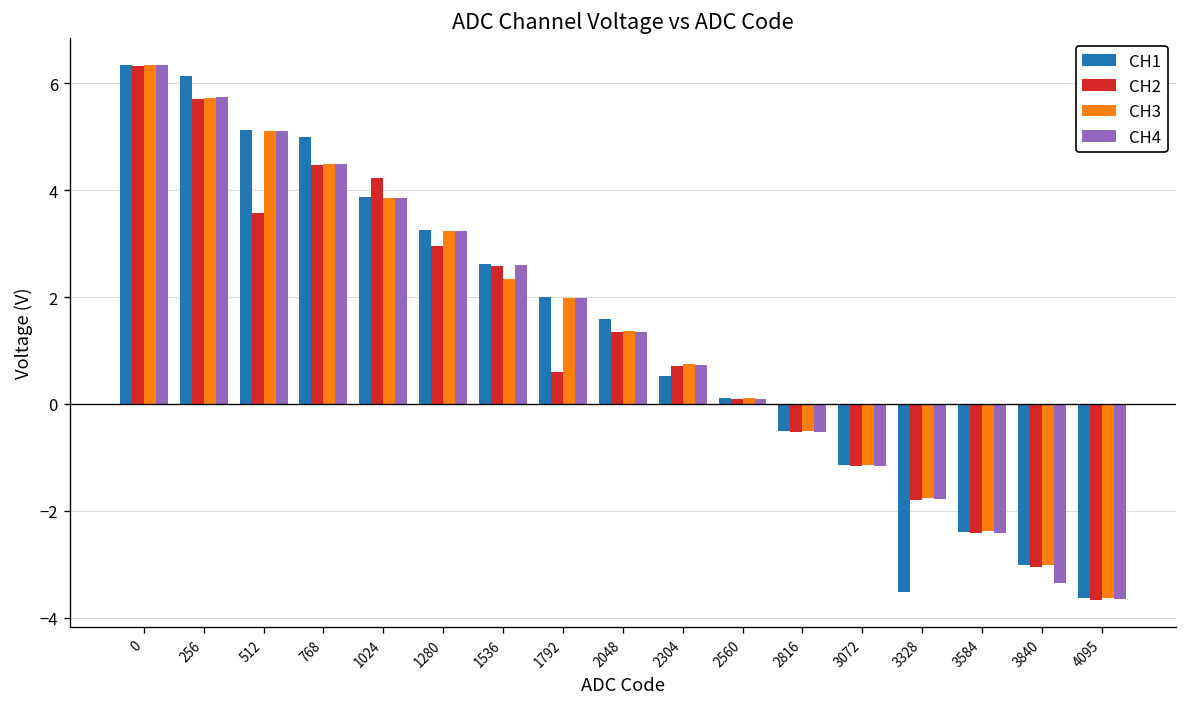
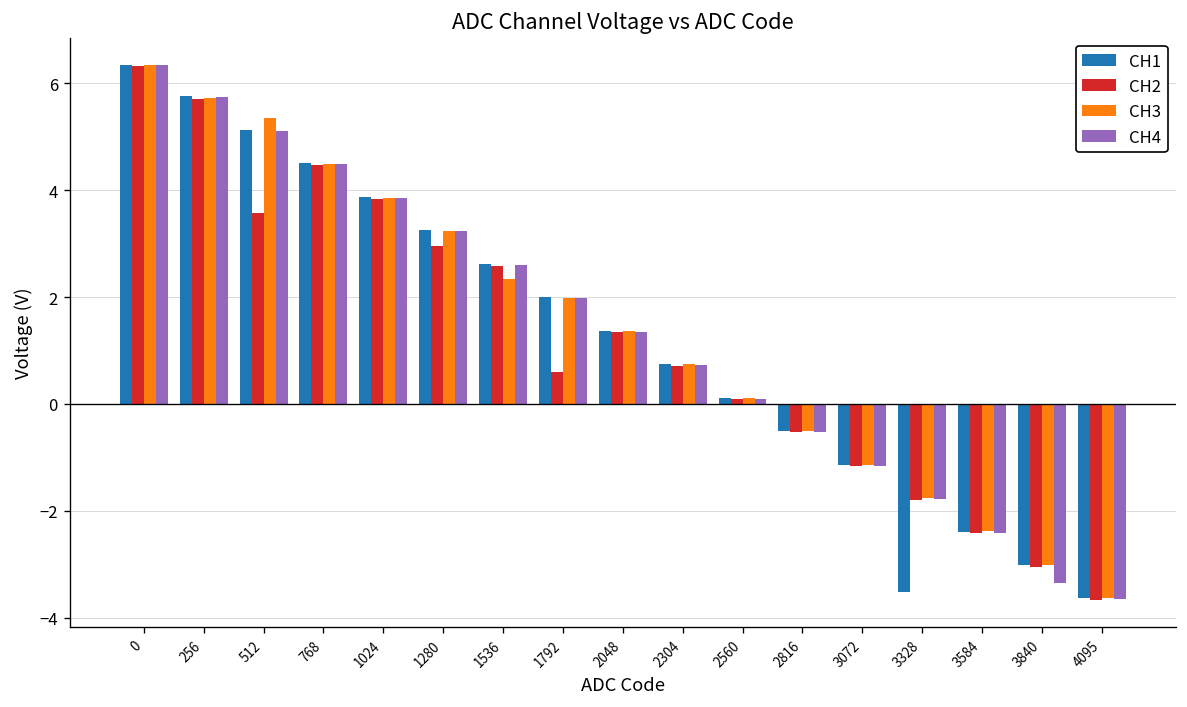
  {
    "CH1": {
      "0": 6.4,
-     "256": 6.1,
+     "256": 5.8,
      "512": 5.1,
-     "768": 5.0,
+     "768": 4.5,
      "1024": 3.9,
      "1280": 3.3,
      "1536": 2.6,
      "1792": 2.0,
-     "2048": 1.6,
-     "2304": 0.5,
+     "2048": 1.4,
+     "2304": 0.7,
      "2560": 0.1,
      "2816": -0.5,
      "3072": -1.1,
      "3328": -3.5,
      "3584": -2.4,
      "3840": -3.0,
      "4095": -3.6
    },
    "CH2": {
      "0": 6.3,
      "256": 5.7,
      "512": 3.6,
      "768": 4.5,
-     "1024": 4.2,
+     "1024": 3.8,
      "1280": 3.0,
      "1536": 2.6,
      "1792": 0.6,
      "2048": 1.3,
      "2304": 0.7,
      "2560": 0.1,
      "2816": -0.5,
      "3072": -1.2,
      "3328": -1.8,
      "3584": -2.4,
      "3840": -3.0,
      "4095": -3.7
    },
    "CH3": {
      "0": 6.3,
      "256": 5.7,
-     "512": 5.1,
+     "512": 5.3,
      "768": 4.5,
      "1024": 3.9,
      "1280": 3.2,
      "1536": 2.3,
      "1792": 2.0,
      "2048": 1.4,
      "2304": 0.7,
      "2560": 0.1,
      "2816": -0.5,
      "3072": -1.1,
      "3328": -1.8,
      "3584": -2.4,
      "3840": -3.0,
      "4095": -3.6
    },
    "CH4": {
      "0": 6.3,
      "256": 5.7,
      "512": 5.1,
      "768": 4.5,
      "1024": 3.8,
      "1280": 3.2,
      "1536": 2.6,
      "1792": 2.0,
      "2048": 1.3,
      "2304": 0.7,
      "2560": 0.1,
      "2816": -0.5,
      "3072": -1.2,
      "3328": -1.8,
      "3584": -2.4,
      "3840": -3.4,
      "4095": -3.7
    }
  }
